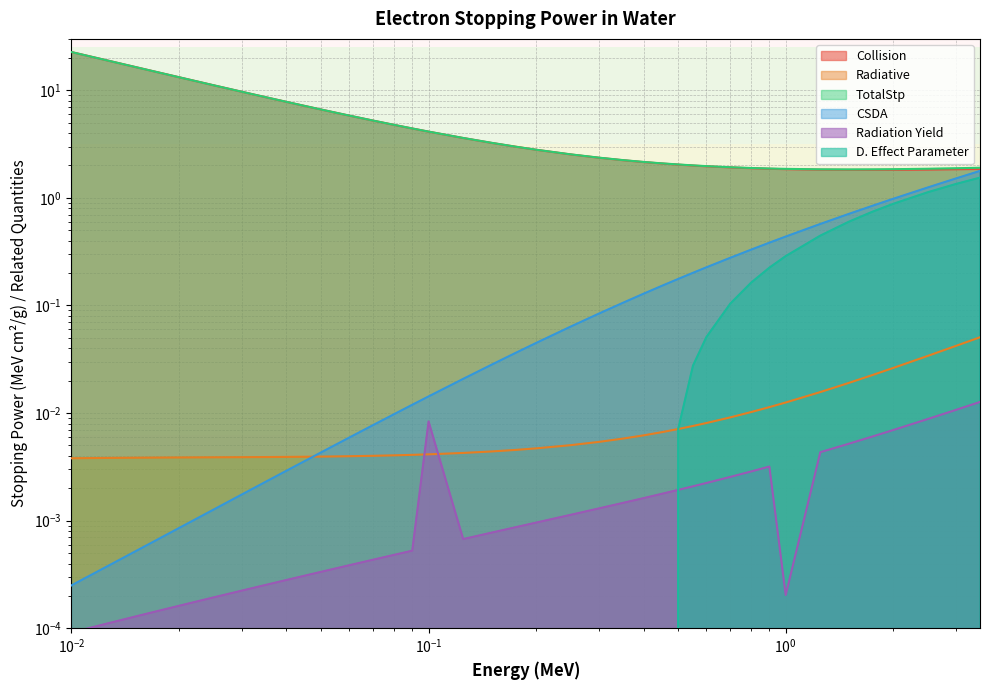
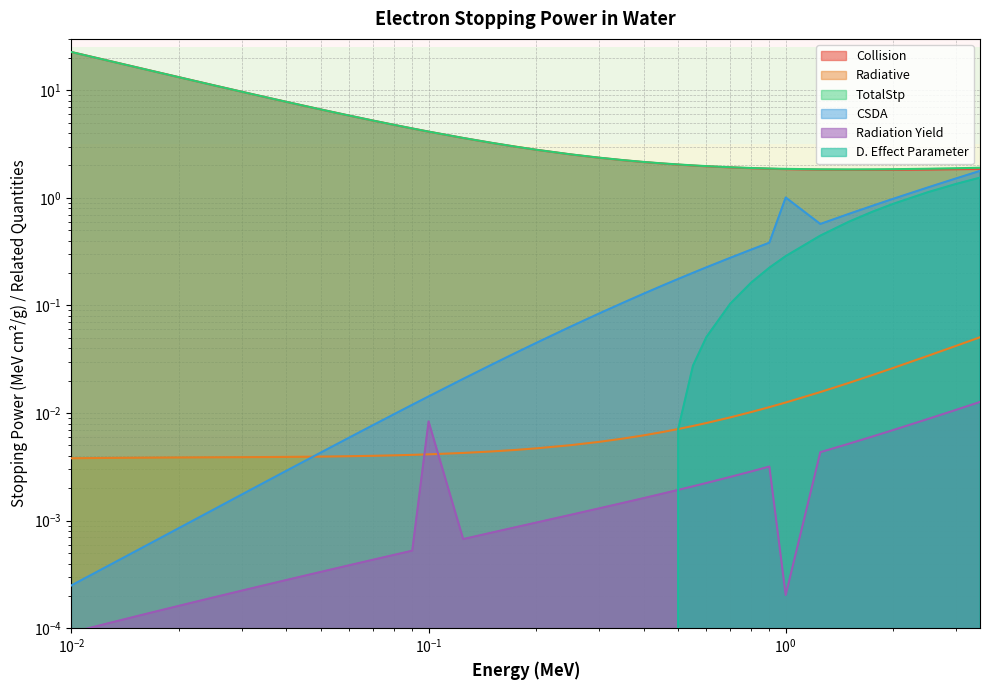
  {
    "CSDA": {
      "10^-2": 0.00025,
      "10^-1": 0.014,
-     "10^0": 0.44
+     "10^0": 1.0
    },
    "Radiation Yield": {
      "10^-1": 0.008,
      "10^0": 0.00020
    }
  }
